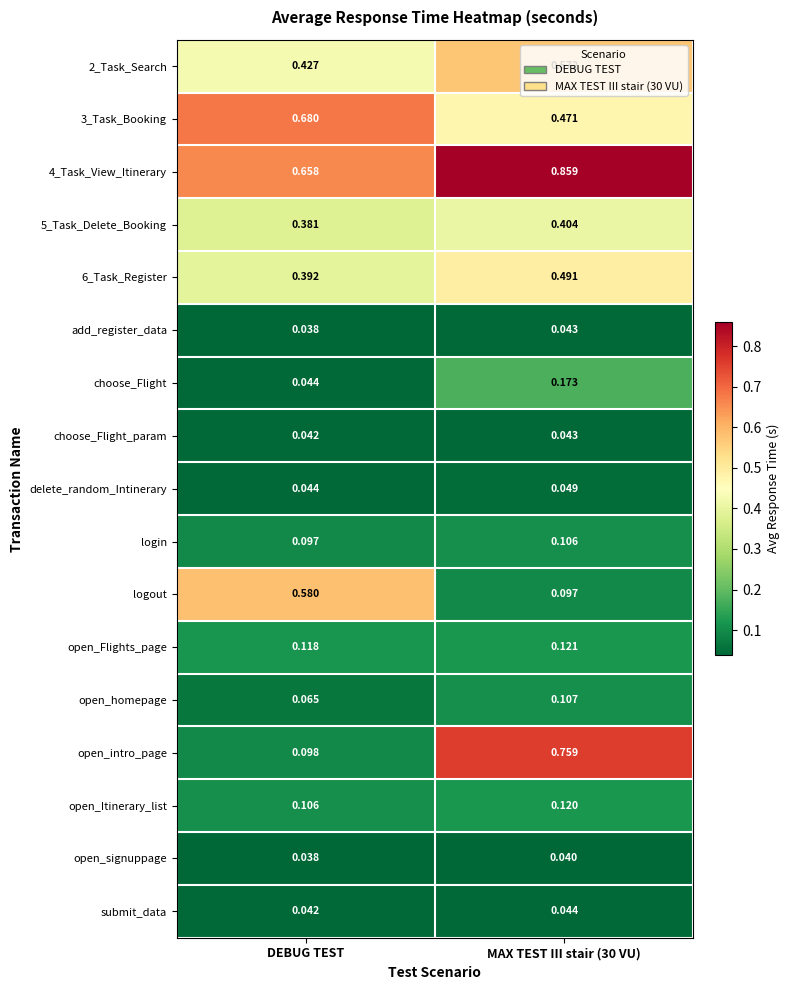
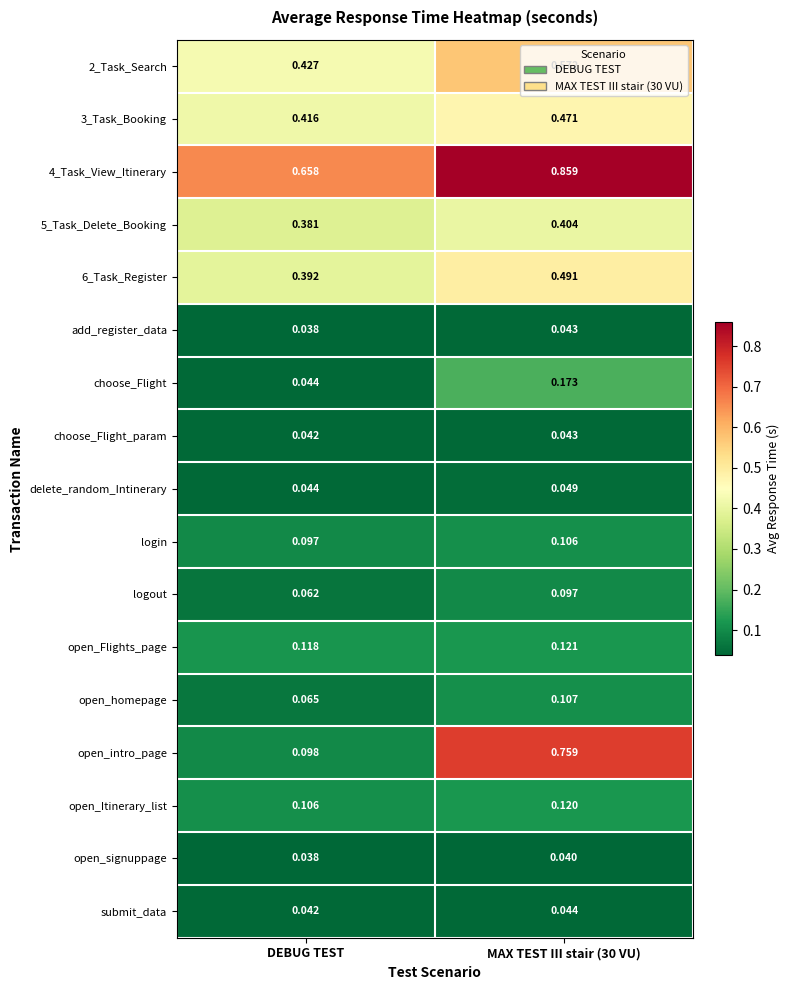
  {
    "2_Task_Search": {
      "DEBUG TEST": 0.427
    },
    "3_Task_Booking": {
-     "DEBUG TEST": 0.680,
+     "DEBUG TEST": 0.416,
      "MAX TEST III stair (30 VU)": 0.471
    },
    "4_Task_View_Itinerary": {
      "DEBUG TEST": 0.658,
      "MAX TEST III stair (30 VU)": 0.859
    },
    "5_Task_Delete_Booking": {
      "DEBUG TEST": 0.381,
      "MAX TEST III stair (30 VU)": 0.404
    },
    "6_Task_Register": {
      "DEBUG TEST": 0.392,
      "MAX TEST III stair (30 VU)": 0.491
    },
    "add_register_data": {
      "DEBUG TEST": 0.038,
      "MAX TEST III stair (30 VU)": 0.043
    },
    "choose_Flight": {
      "DEBUG TEST": 0.044,
      "MAX TEST III stair (30 VU)": 0.173
    },
    "choose_Flight_param": {
      "DEBUG TEST": 0.042,
      "MAX TEST III stair (30 VU)": 0.043
    },
    "delete_random_Intinerary": {
      "DEBUG TEST": 0.044,
      "MAX TEST III stair (30 VU)": 0.049
    },
    "login": {
      "DEBUG TEST": 0.097,
      "MAX TEST III stair (30 VU)": 0.106
    },
    "logout": {
-     "DEBUG TEST": 0.580,
+     "DEBUG TEST": 0.062,
      "MAX TEST III stair (30 VU)": 0.097
    },
    "open_Flights_page": {
      "DEBUG TEST": 0.118,
      "MAX TEST III stair (30 VU)": 0.121
    },
    "open_homepage": {
      "DEBUG TEST": 0.065,
      "MAX TEST III stair (30 VU)": 0.107
    },
    "open_intro_page": {
      "DEBUG TEST": 0.098,
      "MAX TEST III stair (30 VU)": 0.759
    },
    "open_Itinerary_list": {
      "DEBUG TEST": 0.106,
      "MAX TEST III stair (30 VU)": 0.120
    },
    "open_signuppage": {
      "DEBUG TEST": 0.038,
      "MAX TEST III stair (30 VU)": 0.040
    },
    "submit_data": {
      "DEBUG TEST": 0.042,
      "MAX TEST III stair (30 VU)": 0.044
    }
  }
